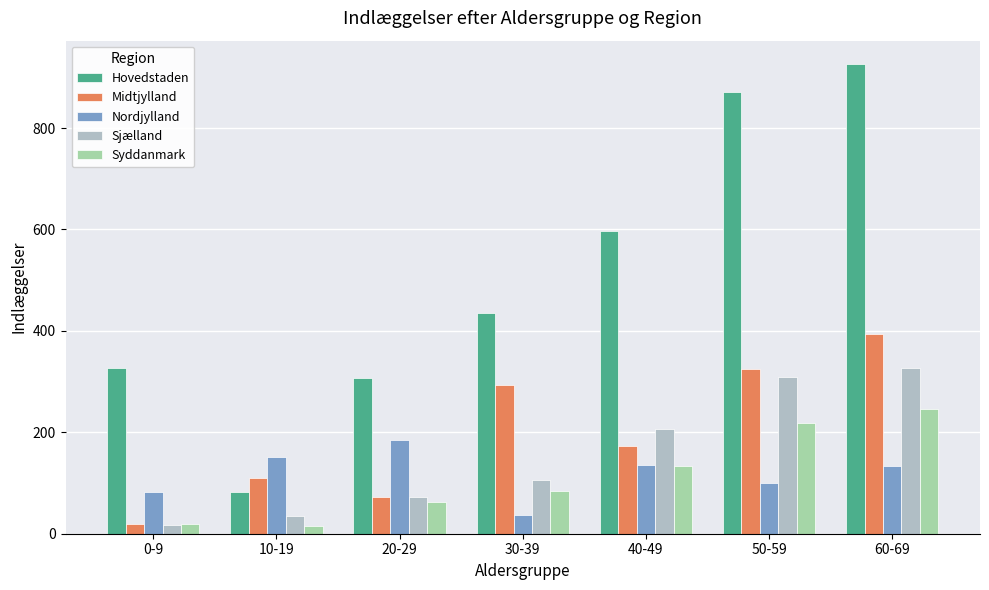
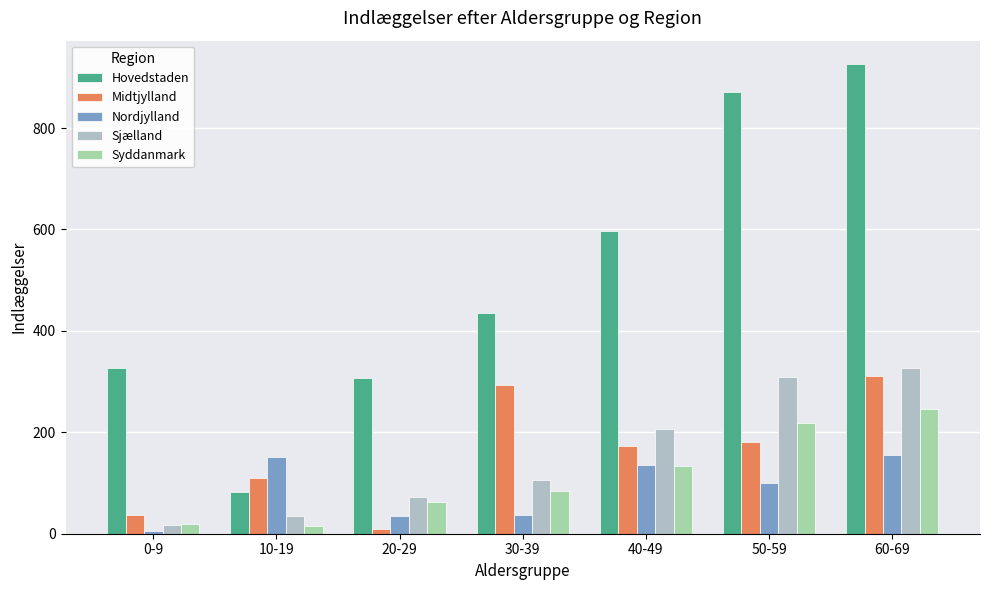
  {
    "Hovedstaden": {
      "0-9": 330,
      "10-19": 80,
      "20-29": 310,
      "30-39": 440,
      "40-49": 600,
      "50-59": 870,
      "60-69": 930
    },
    "Midtjylland": {
-     "0-9": 20,
+     "0-9": 40,
      "10-19": 110,
-     "20-29": 70,
+     "20-29": 10,
      "30-39": 290,
      "40-49": 170,
-     "50-59": 330,
-     "60-69": 390
+     "50-59": 180,
+     "60-69": 310
    },
    "Nordjylland": {
-     "0-9": 80,
+     "0-9": 10,
      "10-19": 150,
-     "20-29": 190,
+     "20-29": 30,
      "30-39": 40,
      "40-49": 140,
      "50-59": 100,
-     "60-69": 130
+     "60-69": 160
    }
  }
